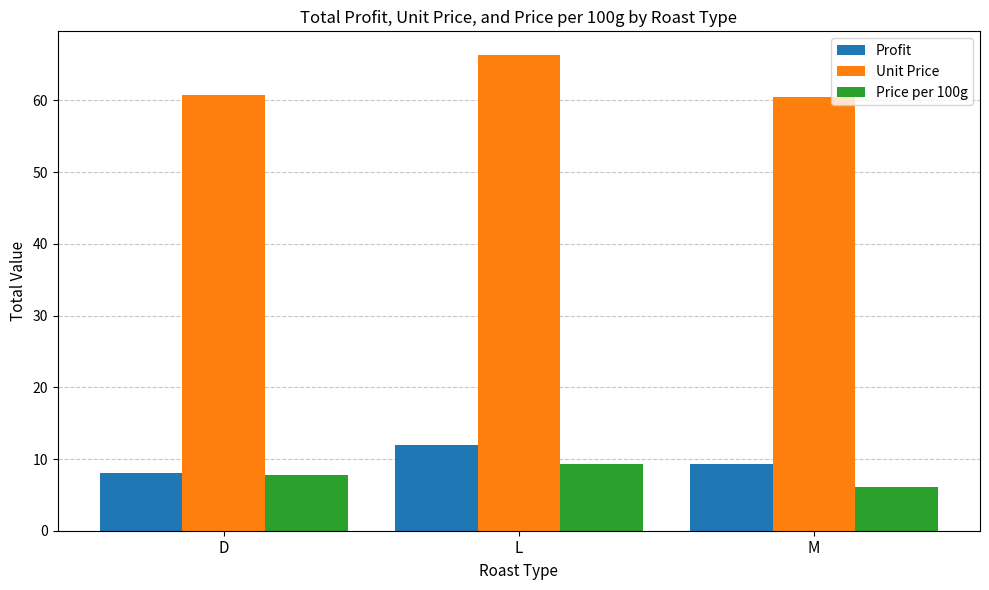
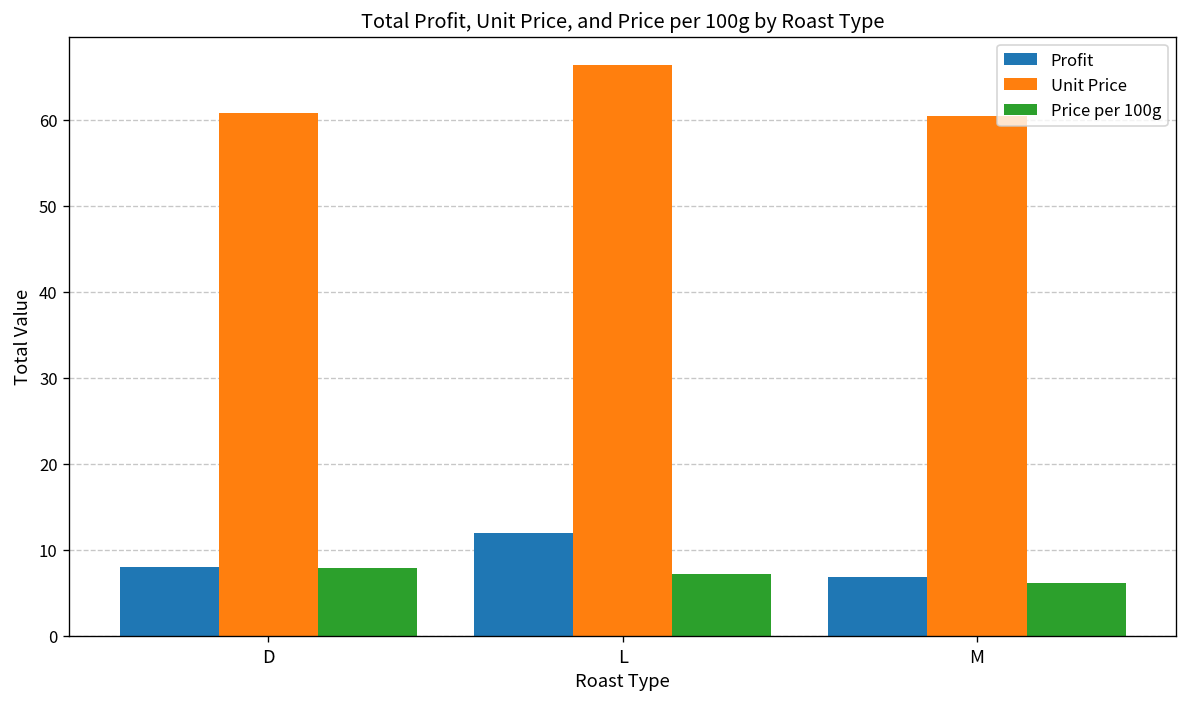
  {
    "Profit": {
      "D": 8,
      "L": 12,
-     "M": 9
+     "M": 7
    },
    "Unit Price": {
      "D": 61,
      "L": 66,
      "M": 60
    },
    "Price per 100g": {
      "D": 8,
-     "L": 9,
+     "L": 7,
      "M": 6
    }
  }
